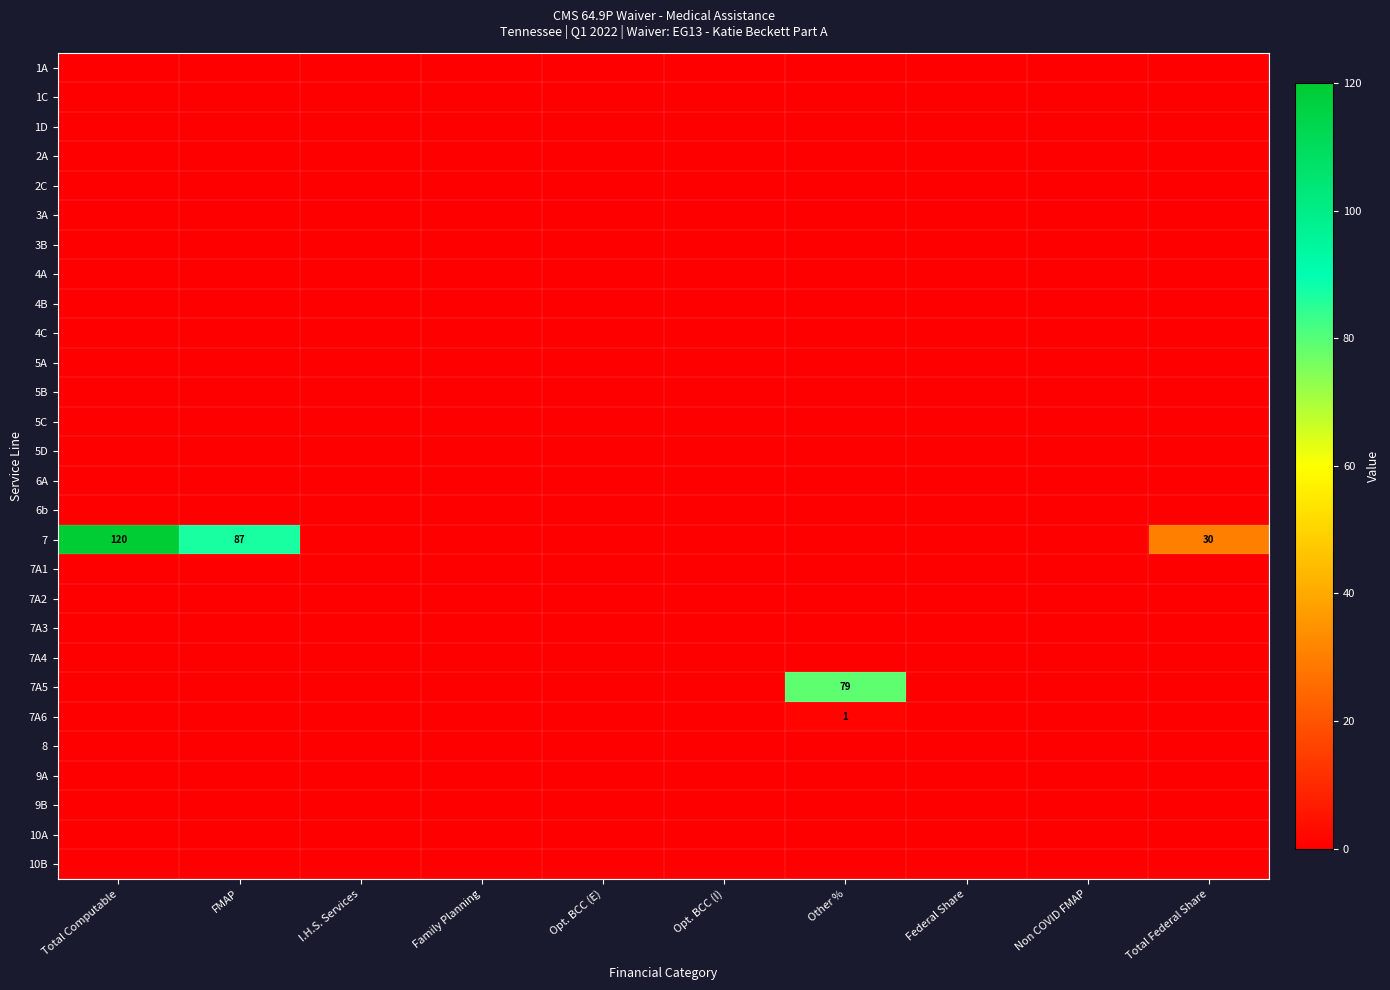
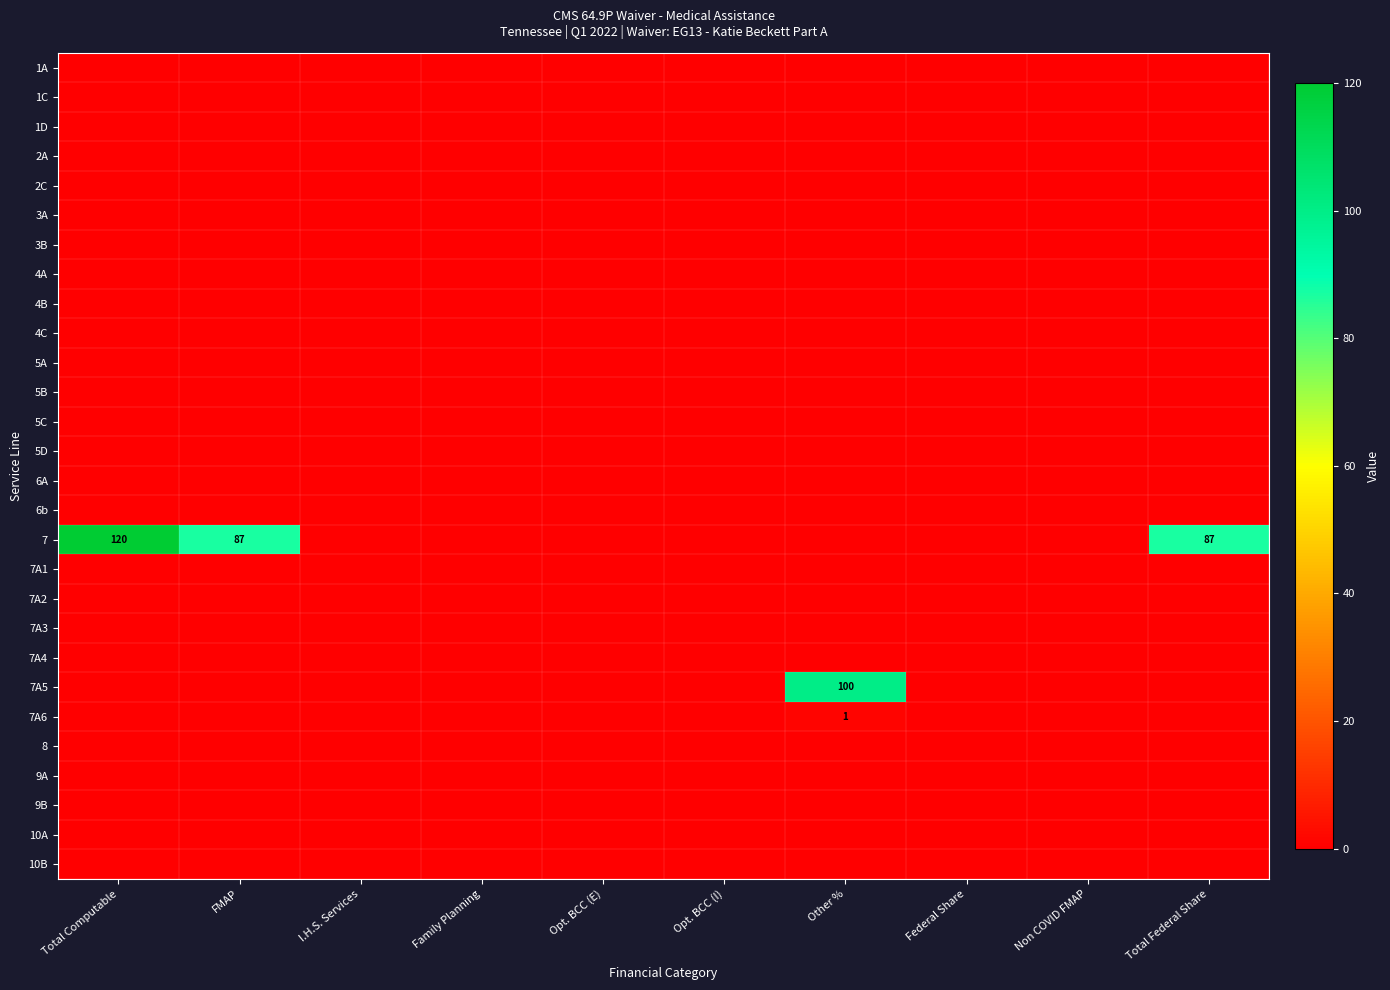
  {
    "7": {
      "Total Computable": 120,
      "FMAP": 87,
-     "Total Federal Share": 30
+     "Total Federal Share": 87
    },
    "7A5": {
-     "Other %": 79
+     "Other %": 100
    },
    "7A6": {
      "Other %": 1
    }
  }
